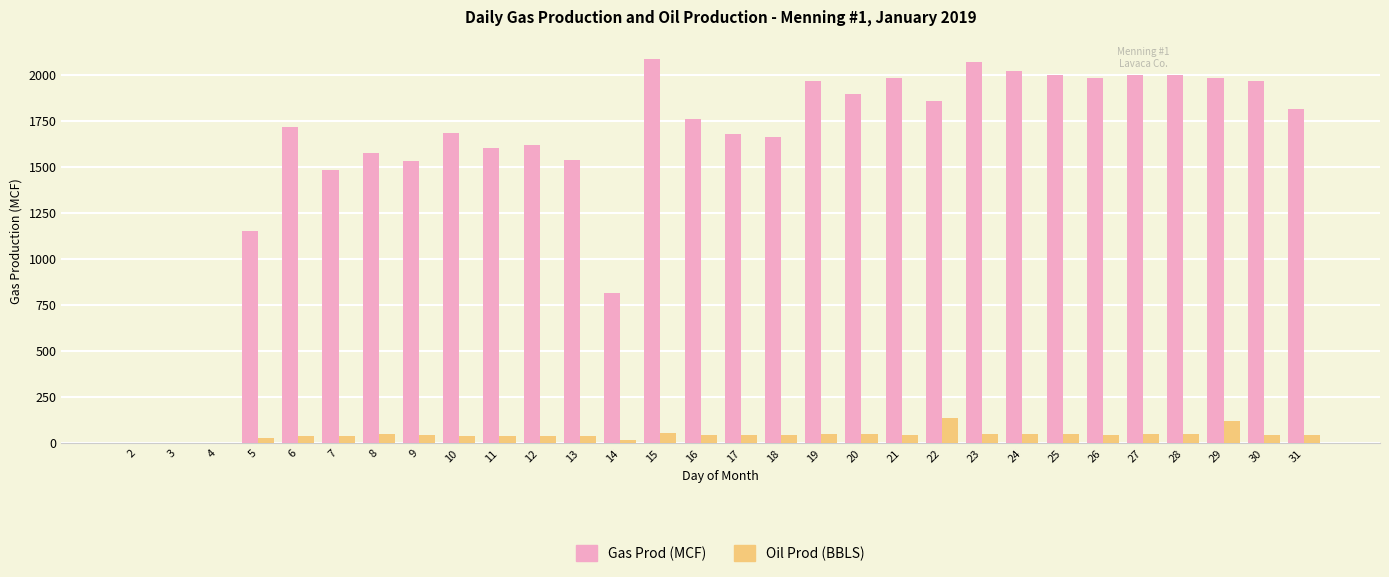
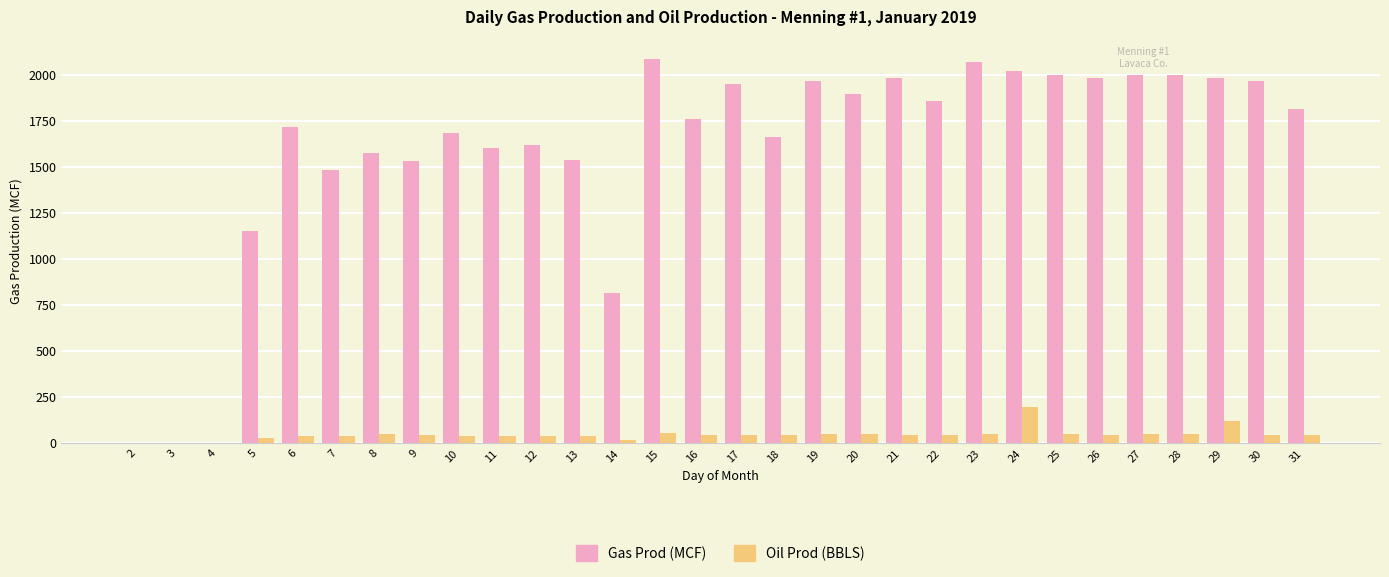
  {
    "Gas Prod (MCF)": {
      "2": 0,
      "3": 0,
      "4": 0,
      "5": 1150,
      "6": 1720,
      "7": 1480,
      "8": 1580,
      "9": 1540,
      "10": 1690,
      "11": 1600,
      "12": 1620,
      "13": 1540,
      "14": 820,
      "15": 2090,
      "16": 1760,
-     "17": 1680,
+     "17": 1950,
      "18": 1670,
      "19": 1970,
      "20": 1900,
      "21": 1990,
      "22": 1860,
      "23": 2070,
      "24": 2020,
      "25": 2000,
      "26": 1990,
      "27": 2000,
      "28": 2000,
      "29": 1990,
      "30": 1970,
      "31": 1820
    },
    "Oil Prod (BBLS)": {
      "2": 0,
      "3": 0,
      "4": 0,
      "5": 30,
      "6": 40,
      "7": 40,
      "8": 50,
      "9": 50,
      "10": 40,
      "11": 40,
      "12": 40,
      "13": 40,
      "14": 20,
      "15": 60,
      "16": 40,
      "17": 50,
      "18": 40,
      "19": 50,
      "20": 50,
      "21": 50,
-     "22": 140,
+     "22": 40,
      "23": 50,
-     "24": 50,
+     "24": 200,
      "25": 50,
      "26": 50,
      "27": 50,
      "28": 50,
      "29": 120,
      "30": 50,
      "31": 50
    }
  }
